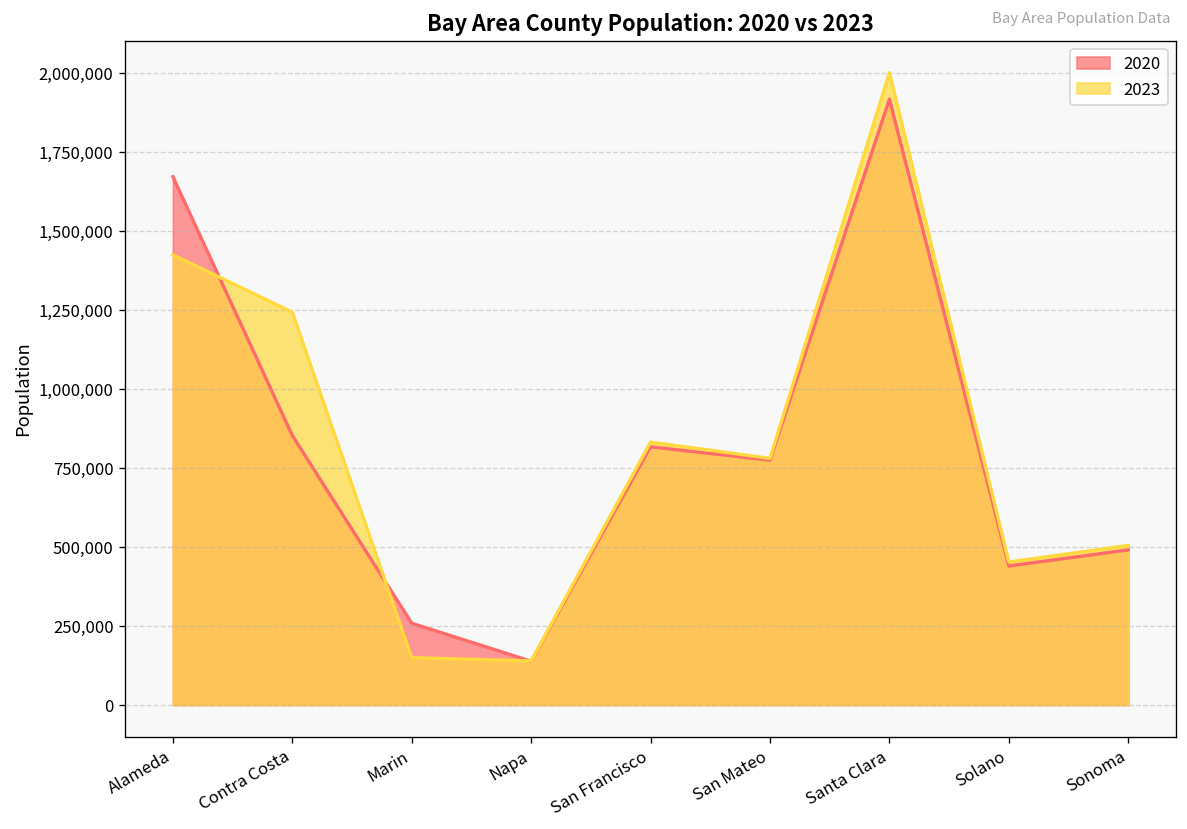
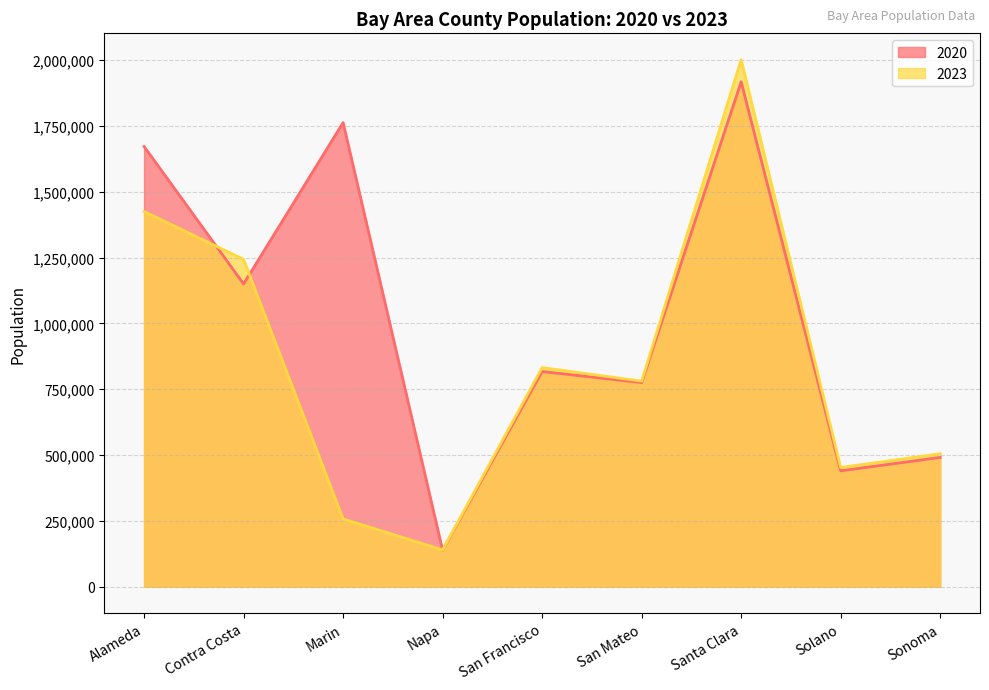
  {
    "2020": {
      "Alameda": "1,670,000",
-     "Contra Costa": "850,000",
-     "Marin": "260,000",
+     "Contra Costa": "1,150,000",
+     "Marin": "1,760,000",
      "San Francisco": "820,000",
      "Santa Clara": "1,920,000",
      "Solano": "440,000",
      "Sonoma": "490,000"
    },
    "2023": {
      "Alameda": "1,420,000",
      "Contra Costa": "1,240,000",
-     "Marin": "150,000",
+     "Marin": "260,000",
      "San Francisco": "830,000",
      "Santa Clara": "2,000,000",
      "Solano": "450,000",
      "Sonoma": "500,000"
    }
  }
